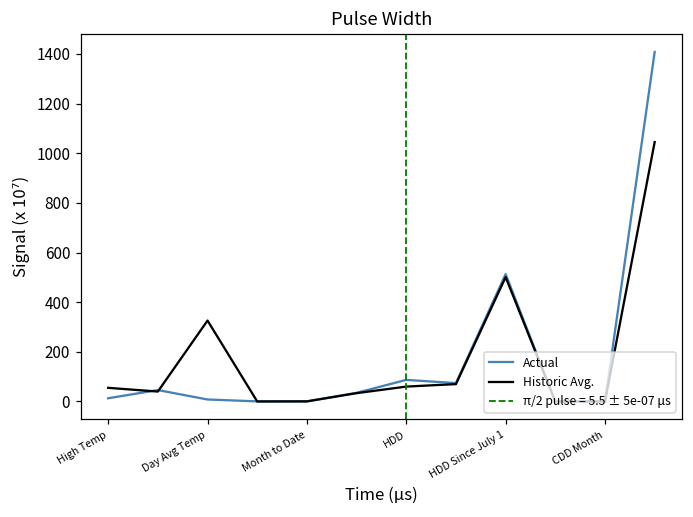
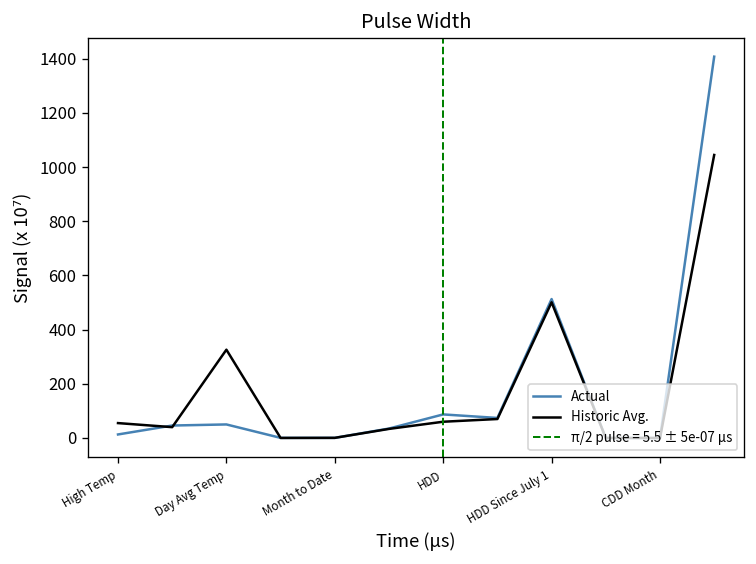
  {
    "Actual": {
      "High Temp": 10,
-     "Day Avg Temp": 10,
+     "Day Avg Temp": 50,
      "HDD": 90,
      "HDD Since July 1": 510
    },
    "Historic Avg.": {
      "High Temp": 60,
      "Day Avg Temp": 330,
      "HDD": 60,
      "HDD Since July 1": 500
    }
  }
